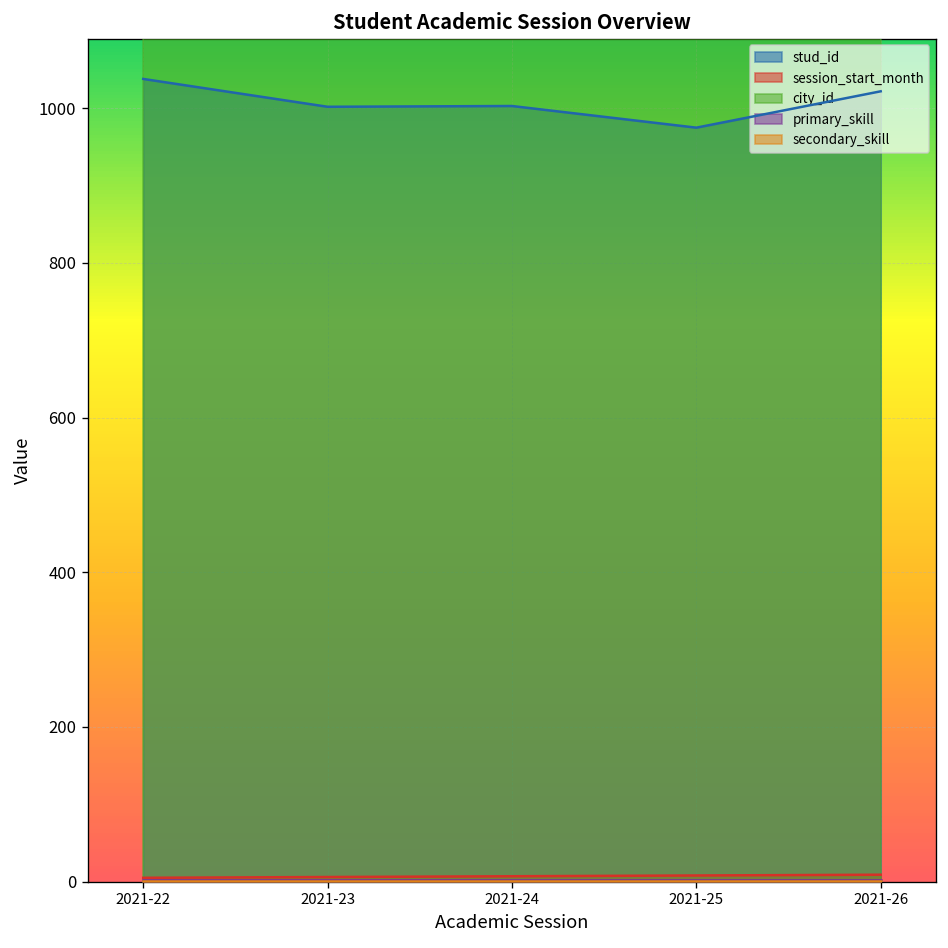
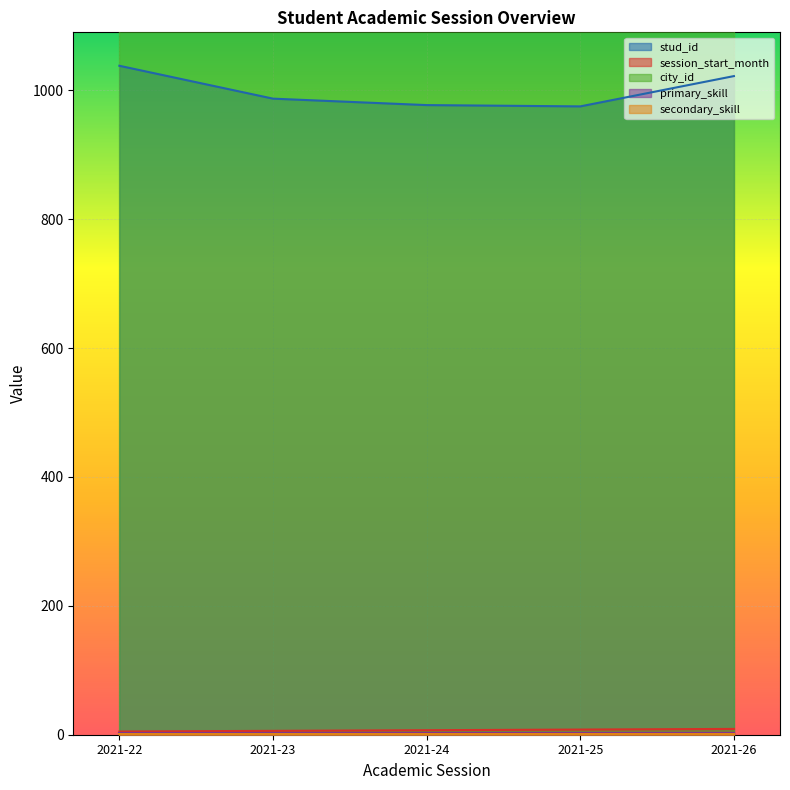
  {
    "stud_id": {
      "2021-22": 1040,
-     "2021-23": 1000,
-     "2021-24": 1000,
+     "2021-23": 990,
+     "2021-24": 980,
      "2021-25": 980
    },
    "session_start_month": {
      "2021-24": 10,
      "2021-25": 10,
      "2021-26": 10
    }
  }
